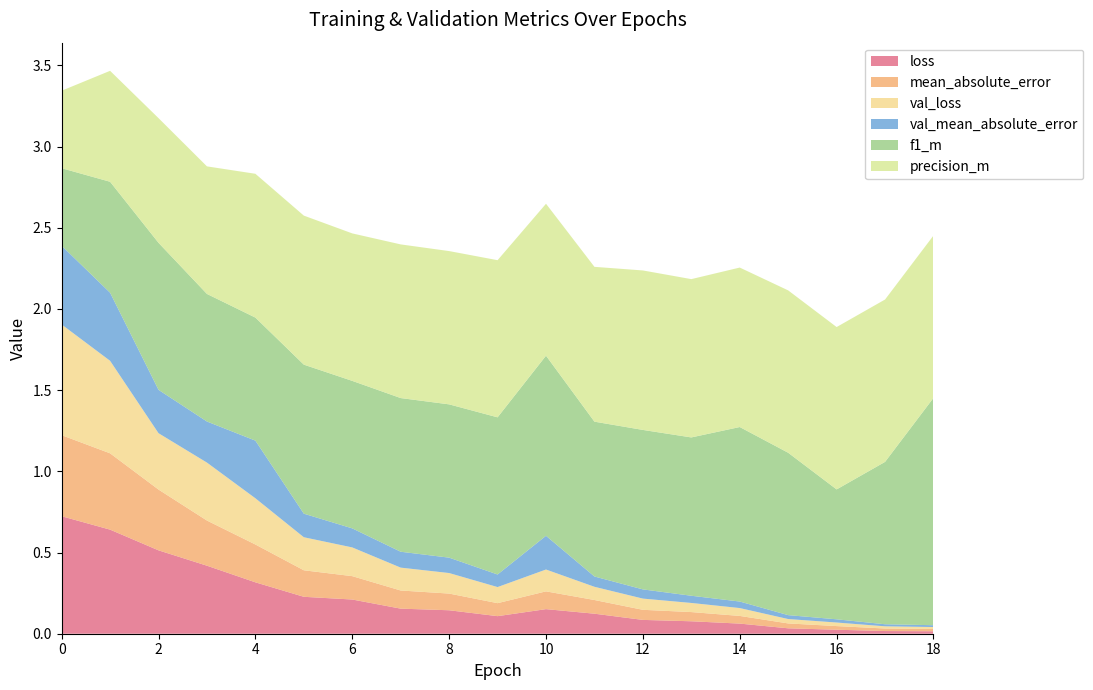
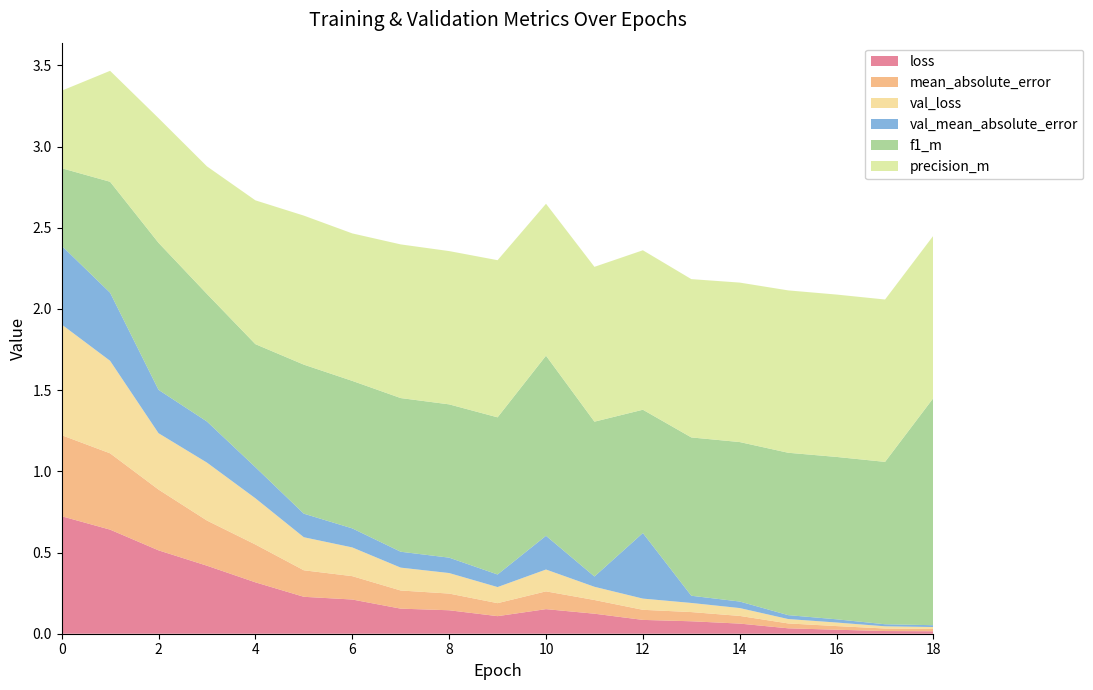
  {
    "loss": {
      "0": 0.72,
      "2": 0.51,
      "4": 0.32,
      "6": 0.21,
      "8": 0.14,
      "10": 0.15,
      "12": 0.09,
      "14": 0.06,
      "16": 0.02
    },
    "val_mean_absolute_error": {
      "0": 0.48,
      "2": 0.27,
-     "4": 0.36,
+     "4": 0.19,
      "6": 0.12,
      "8": 0.09,
      "10": 0.21,
-     "12": 0.06,
+     "12": 0.40,
      "14": 0.04,
      "16": 0.02
    },
    "f1_m": {
      "0": 0.48,
      "2": 0.91,
      "4": 0.76,
      "6": 0.91,
      "8": 0.94,
      "10": 1.11,
-     "12": 0.98,
-     "14": 1.07,
-     "16": 0.8,
+     "12": 0.76,
+     "14": 0.98,
+     "16": 1.0,
      "18": 1.40
    }
  }
